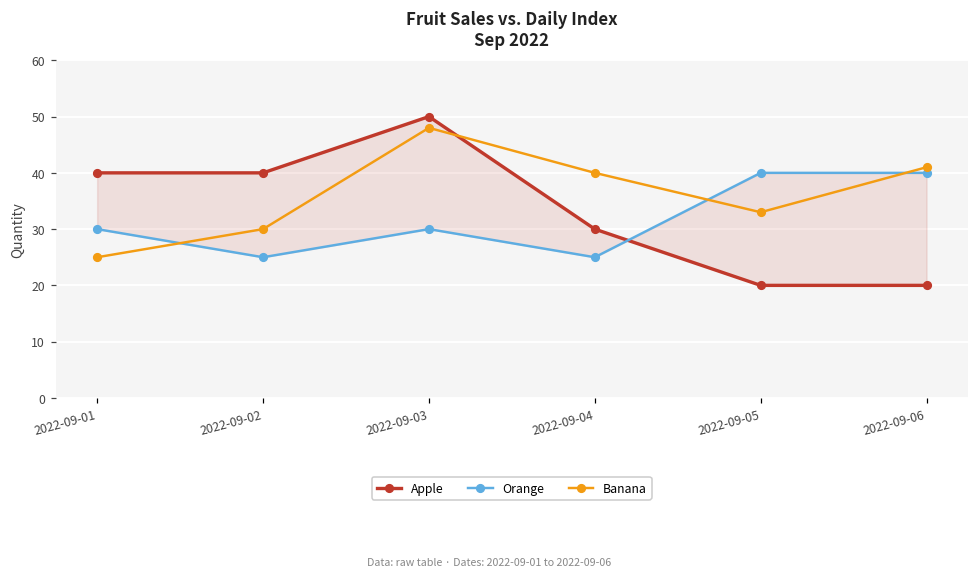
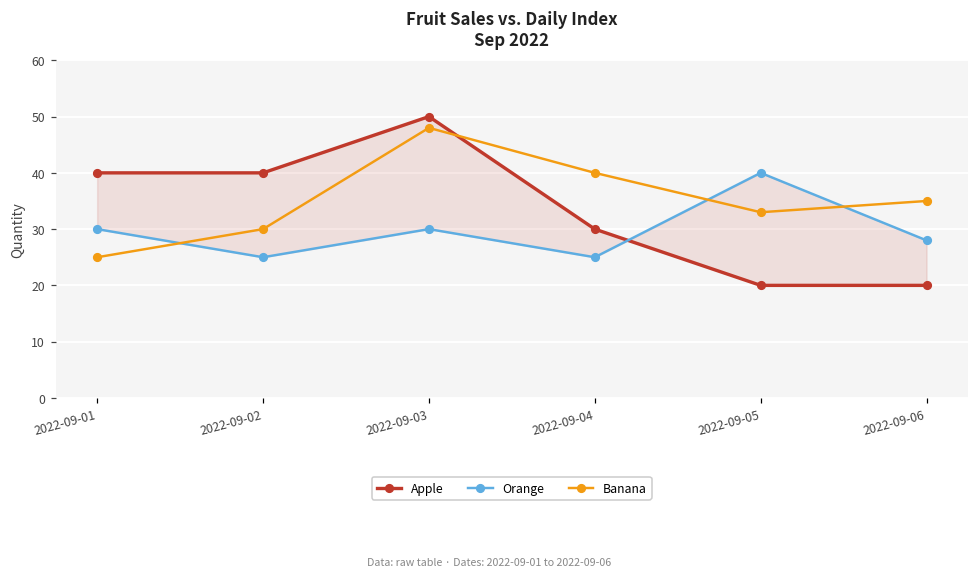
  {
    "Orange": {
      "2022-09-01": 30,
      "2022-09-02": 25,
      "2022-09-03": 30,
      "2022-09-04": 25,
-     "2022-09-06": 40
+     "2022-09-06": 28
    },
    "Banana": {
      "2022-09-01": 25,
      "2022-09-02": 30,
      "2022-09-03": 48,
      "2022-09-04": 40,
      "2022-09-05": 33,
-     "2022-09-06": 41
+     "2022-09-06": 35
    }
  }
